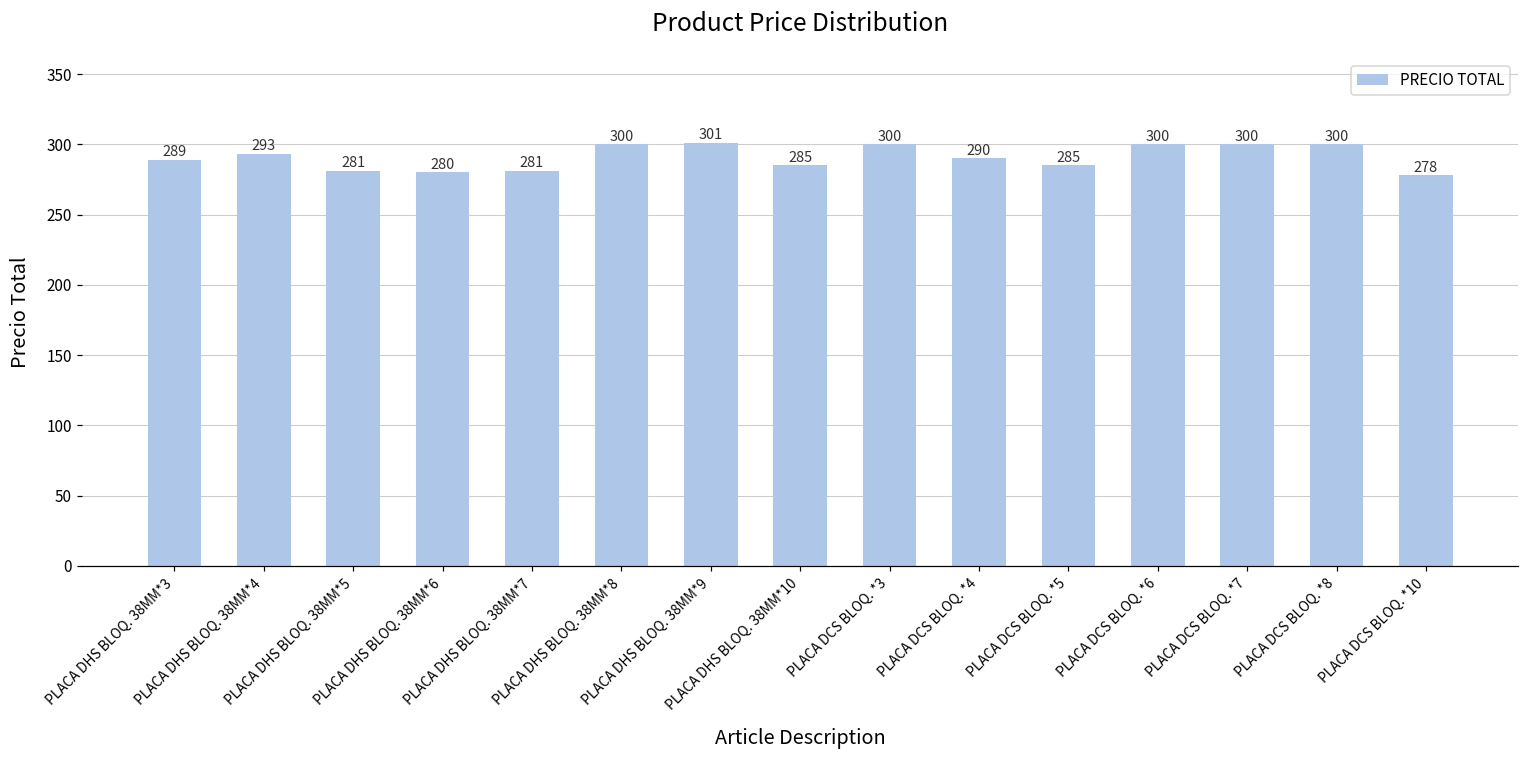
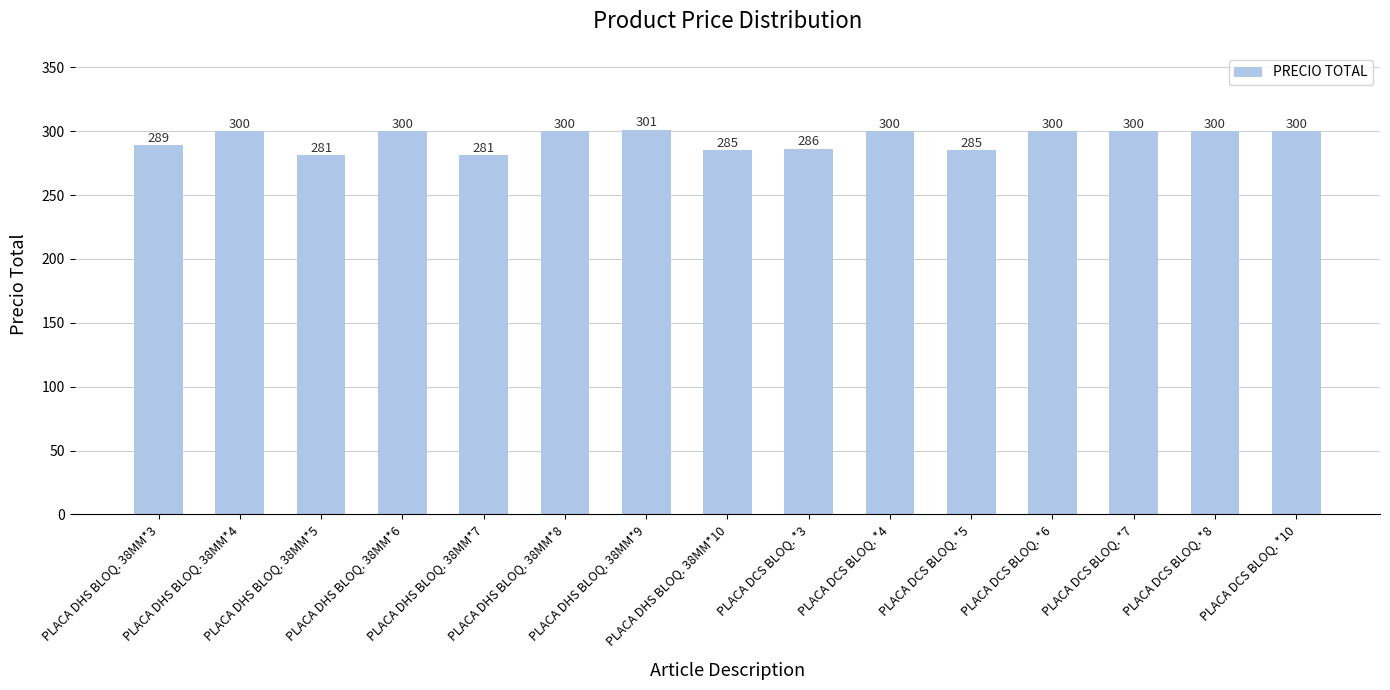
  {
    "PLACA DHS BLOQ. 38MM*3": 289,
-   "PLACA DHS BLOQ. 38MM*4": 293,
+   "PLACA DHS BLOQ. 38MM*4": 300,
    "PLACA DHS BLOQ. 38MM*5": 281,
-   "PLACA DHS BLOQ. 38MM*6": 280,
+   "PLACA DHS BLOQ. 38MM*6": 300,
    "PLACA DHS BLOQ. 38MM*7": 281,
    "PLACA DHS BLOQ. 38MM*8": 300,
    "PLACA DHS BLOQ. 38MM*9": 301,
    "PLACA DHS BLOQ. 38MM*10": 285,
-   "PLACA DCS BLOQ. *3": 300,
-   "PLACA DCS BLOQ. *4": 290,
+   "PLACA DCS BLOQ. *3": 286,
+   "PLACA DCS BLOQ. *4": 300,
    "PLACA DCS BLOQ. *5": 285,
    "PLACA DCS BLOQ. *6": 300,
    "PLACA DCS BLOQ. *7": 300,
    "PLACA DCS BLOQ. *8": 300,
-   "PLACA DCS BLOQ. *10": 278
+   "PLACA DCS BLOQ. *10": 300
  }
